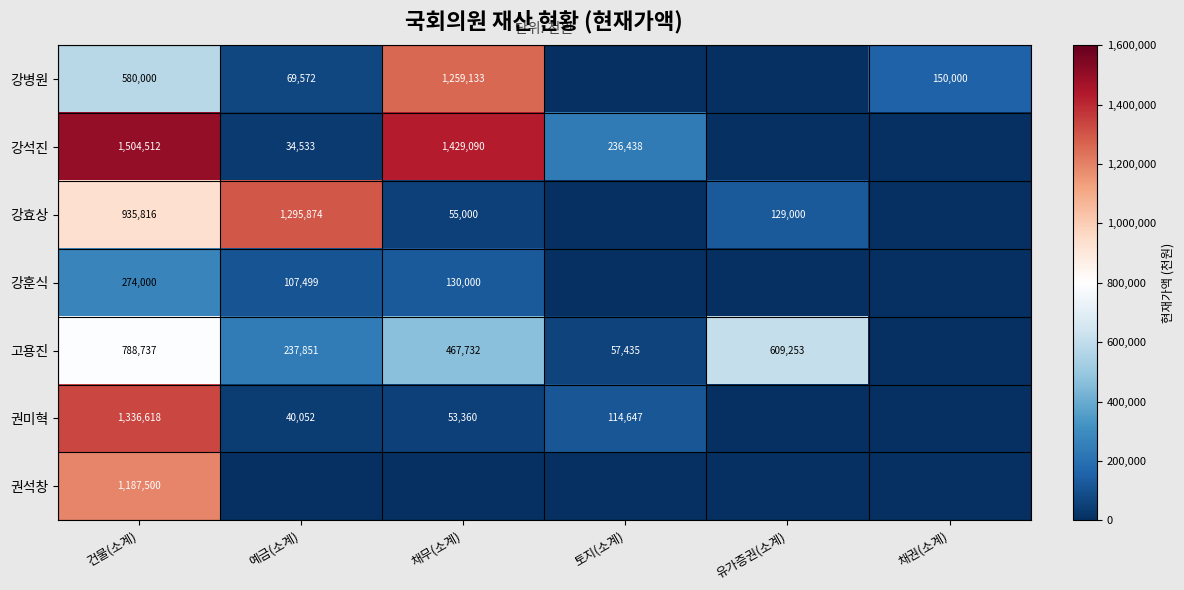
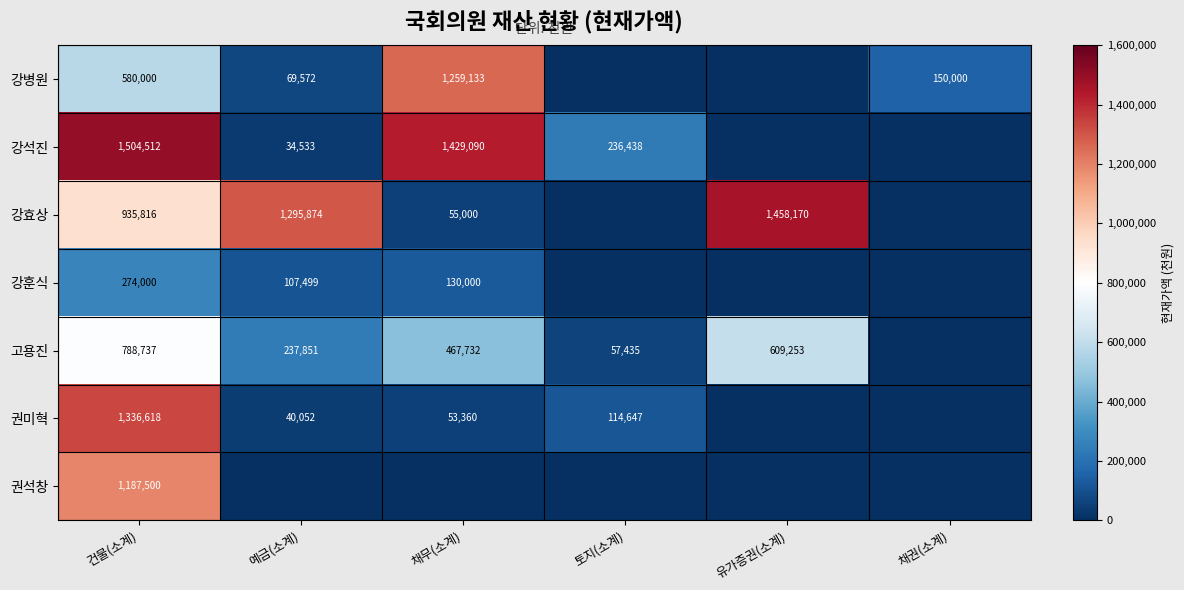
  {
    "강병원": {
      "건물(소계)": "580,000",
      "예금(소계)": "69,572",
      "채무(소계)": "1,259,133",
      "채권(소계)": "150,000"
    },
    "강석진": {
      "건물(소계)": "1,504,512",
      "예금(소계)": "34,533",
      "채무(소계)": "1,429,090",
      "토지(소계)": "236,438"
    },
    "강효상": {
      "건물(소계)": "935,816",
      "예금(소계)": "1,295,874",
      "채무(소계)": "55,000",
-     "유가증권(소계)": "129,000"
+     "유가증권(소계)": "1,458,170"
    },
    "강훈식": {
      "건물(소계)": "274,000",
      "예금(소계)": "107,499",
      "채무(소계)": "130,000"
    },
    "고용진": {
      "건물(소계)": "788,737",
      "예금(소계)": "237,851",
      "채무(소계)": "467,732",
      "토지(소계)": "57,435",
      "유가증권(소계)": "609,253"
    },
    "권미혁": {
      "건물(소계)": "1,336,618",
      "예금(소계)": "40,052",
      "채무(소계)": "53,360",
      "토지(소계)": "114,647"
    },
    "권석창": {
      "건물(소계)": "1,187,500"
    }
  }
